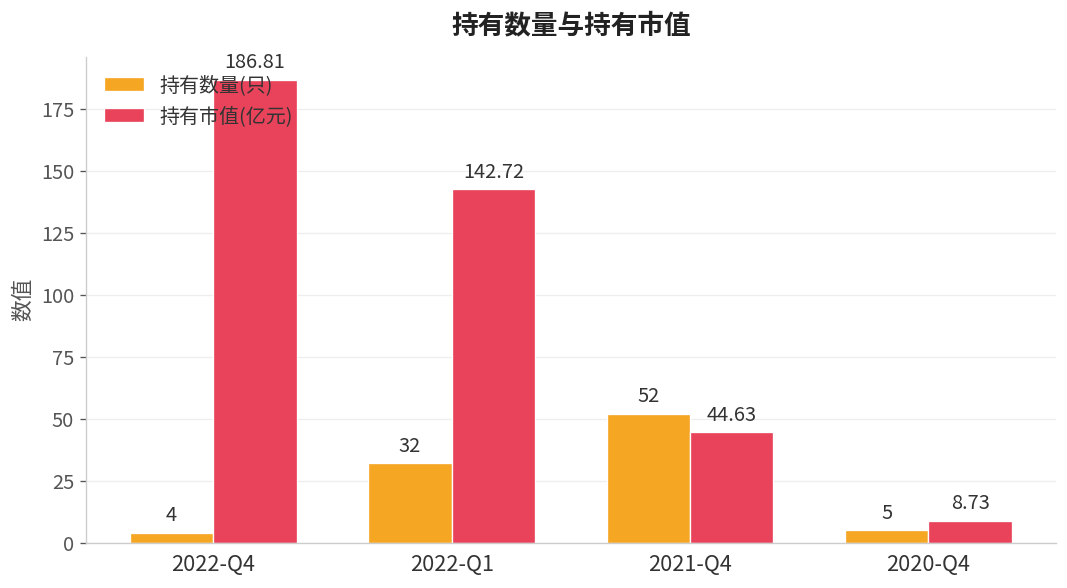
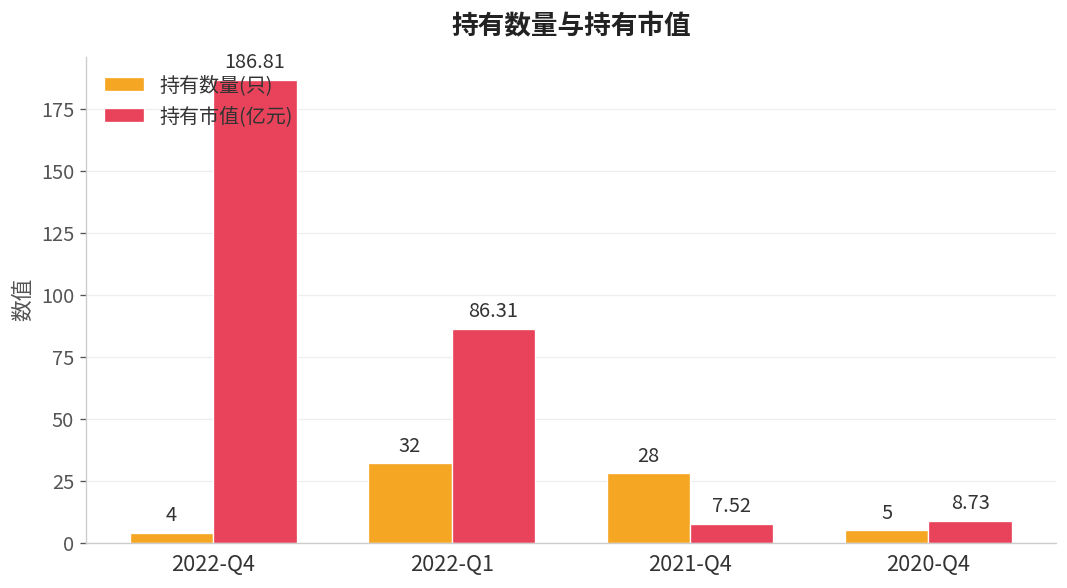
  {
    "持有数量(只)": {
      "2022-Q4": 4,
      "2022-Q1": 32,
-     "2021-Q4": 52,
+     "2021-Q4": 28,
      "2020-Q4": 5
    },
    "持有市值(亿元)": {
      "2022-Q4": 186.81,
-     "2022-Q1": 142.72,
-     "2021-Q4": 44.63,
+     "2022-Q1": 86.31,
+     "2021-Q4": 7.52,
      "2020-Q4": 8.73
    }
  }
